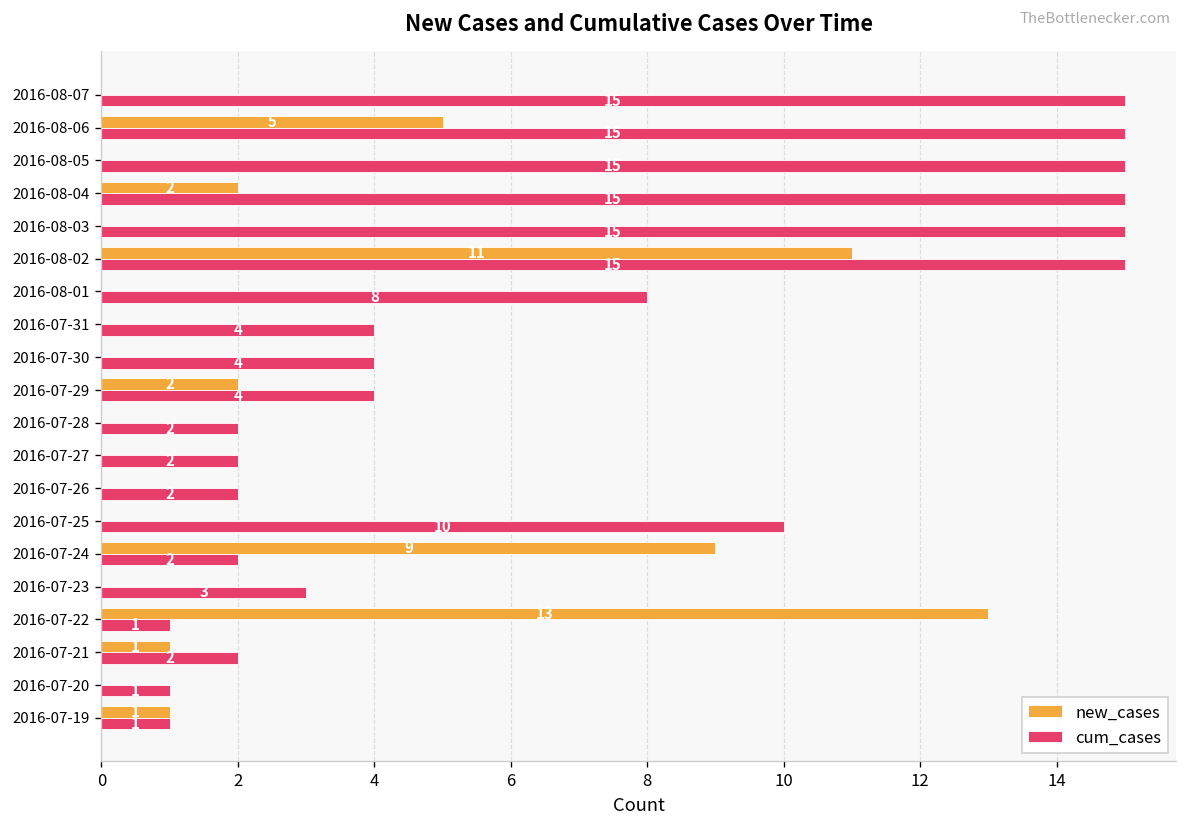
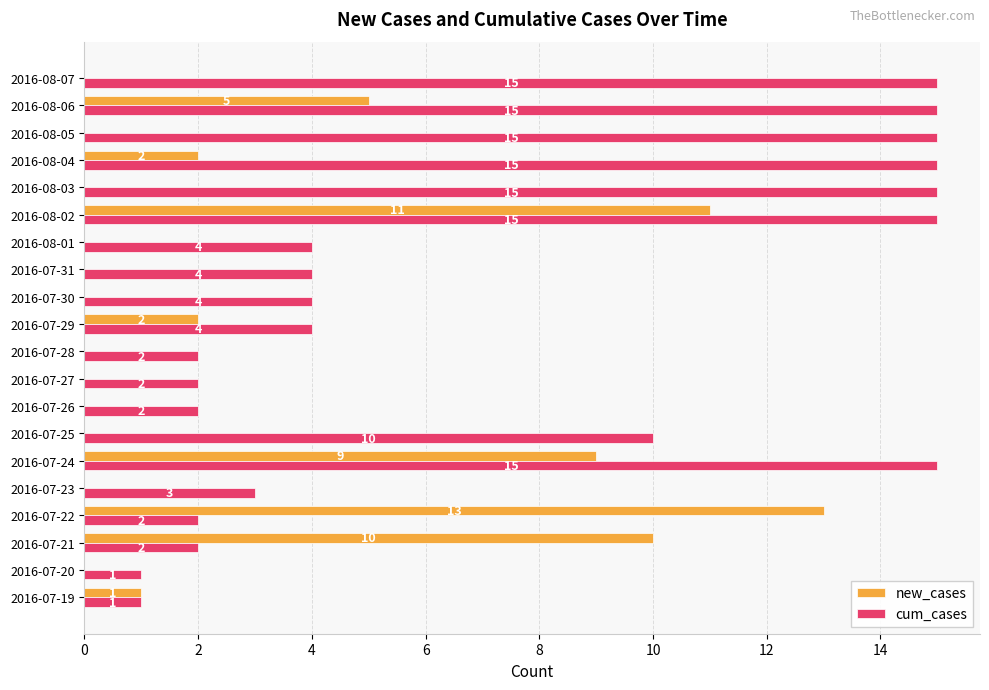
  {
    "new_cases": {
      "2016-08-06": 5,
      "2016-08-04": 2,
      "2016-08-02": 11,
      "2016-07-29": 2,
      "2016-07-24": 9,
-     "2016-07-21": 1
+     "2016-07-21": 10
    },
    "cum_cases": {
      "2016-08-07": 15,
      "2016-08-06": 15,
      "2016-08-04": 15,
      "2016-08-03": 15,
      "2016-08-02": 15,
-     "2016-08-01": 8,
+     "2016-08-01": 4,
      "2016-07-29": 4,
      "2016-07-28": 2,
      "2016-07-27": 2,
      "2016-07-26": 2,
      "2016-07-25": 10,
-     "2016-07-24": 2,
+     "2016-07-24": 15,
      "2016-07-23": 3,
-     "2016-07-22": 1,
+     "2016-07-22": 2,
      "2016-07-21": 2
    }
  }
